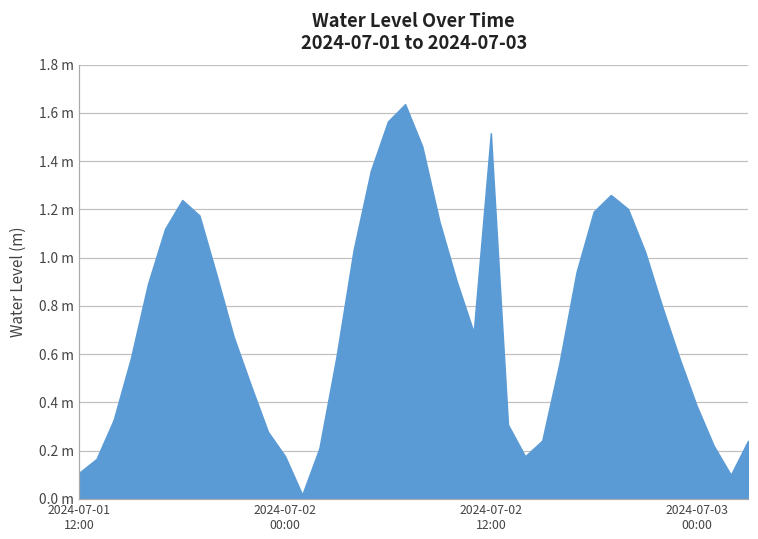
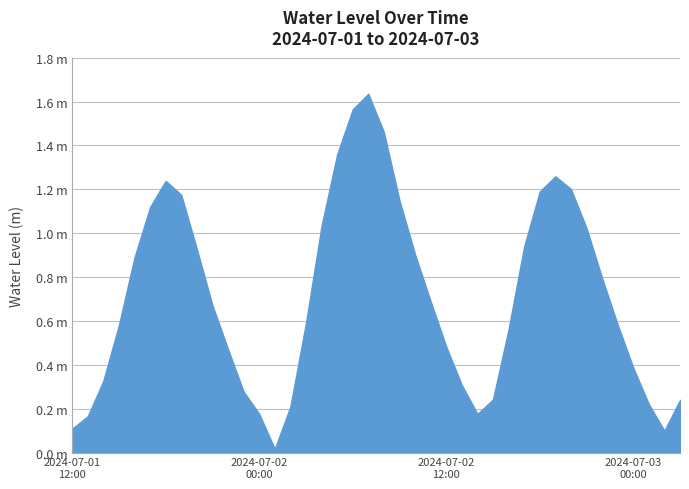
  {
    "2024-07-01 12:00": "0.11 m",
    "2024-07-02 00:00": "0.18 m",
-   "2024-07-02 12:00": "1.52 m",
+   "2024-07-02 12:00": "0.48 m",
    "2024-07-03 00:00": "0.39 m"
  }
